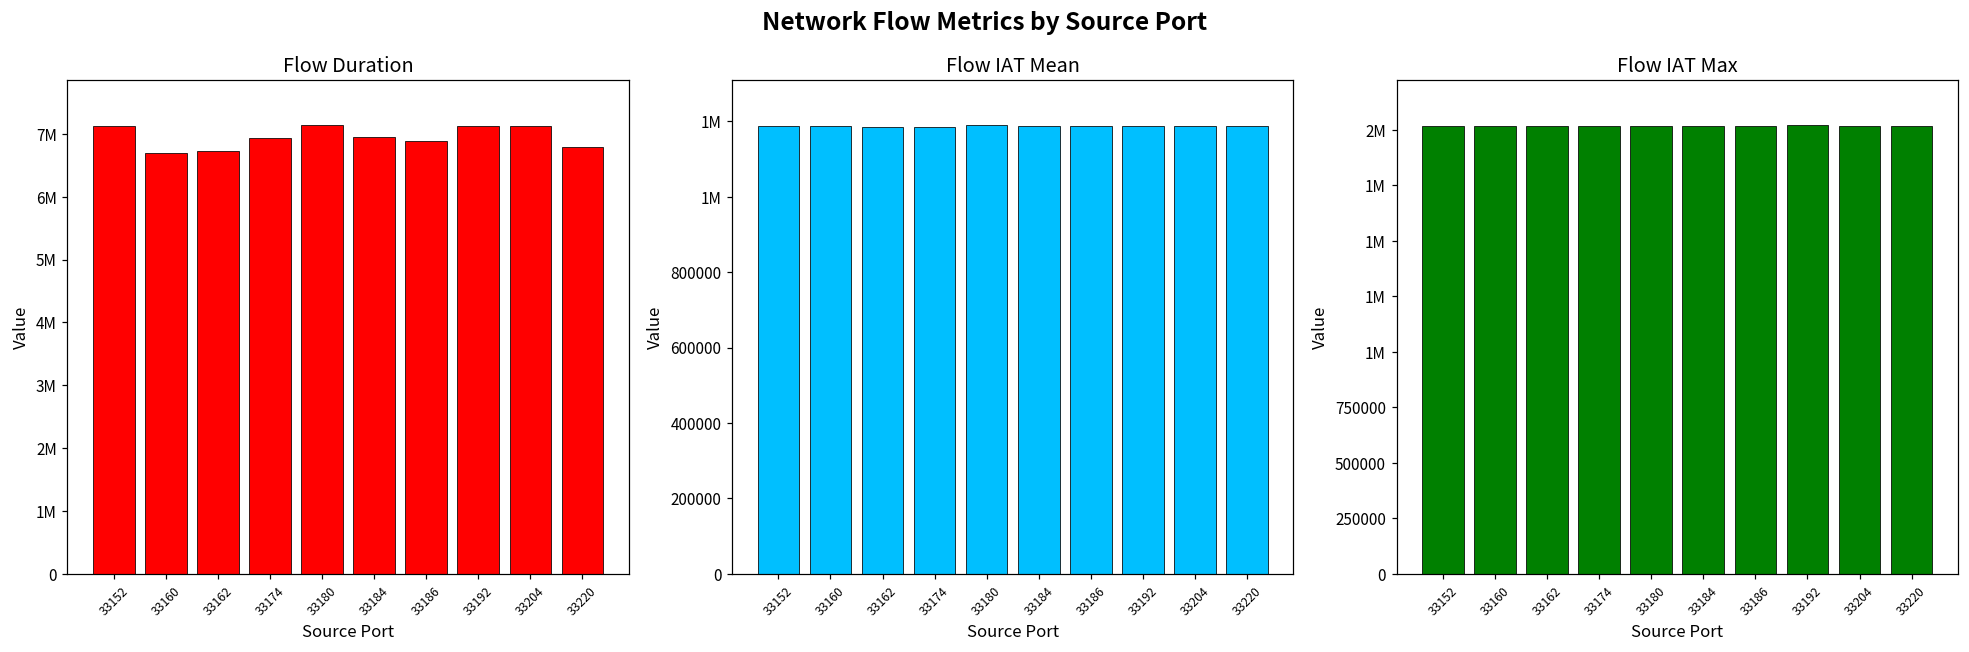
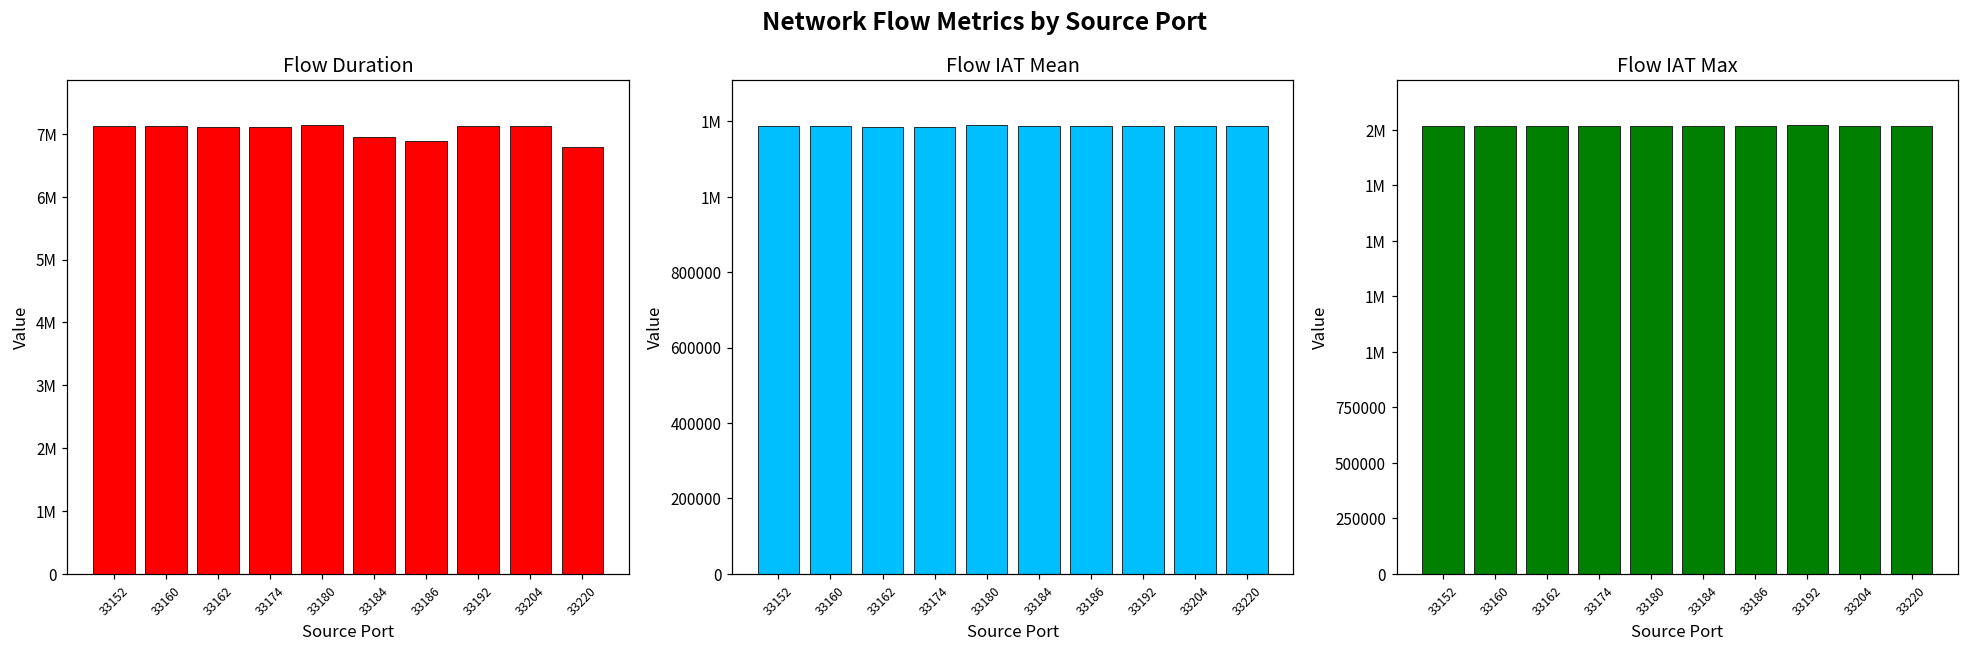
  {
    "Flow Duration": {
      "33152": 7100000,
-     "33160": 6700000,
-     "33162": 6700000,
-     "33174": 6900000,
+     "33160": 7100000,
+     "33162": 7100000,
+     "33174": 7100000,
      "33180": 7100000,
      "33184": 7000000,
      "33186": 6900000,
      "33192": 7100000,
      "33204": 7100000,
      "33220": 6800000
    }
  }
